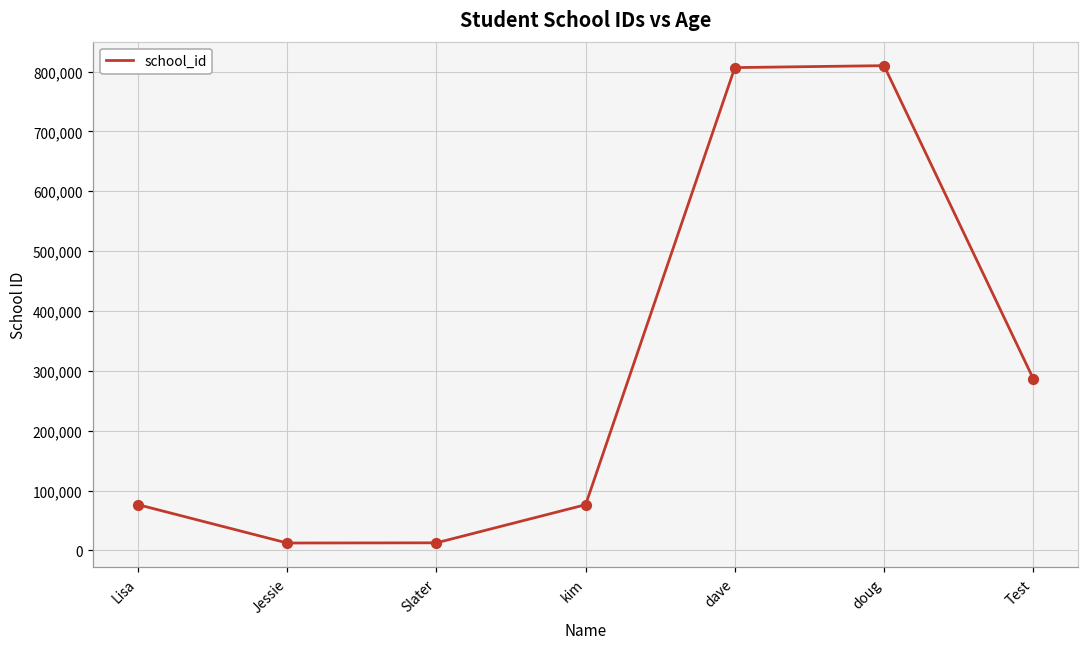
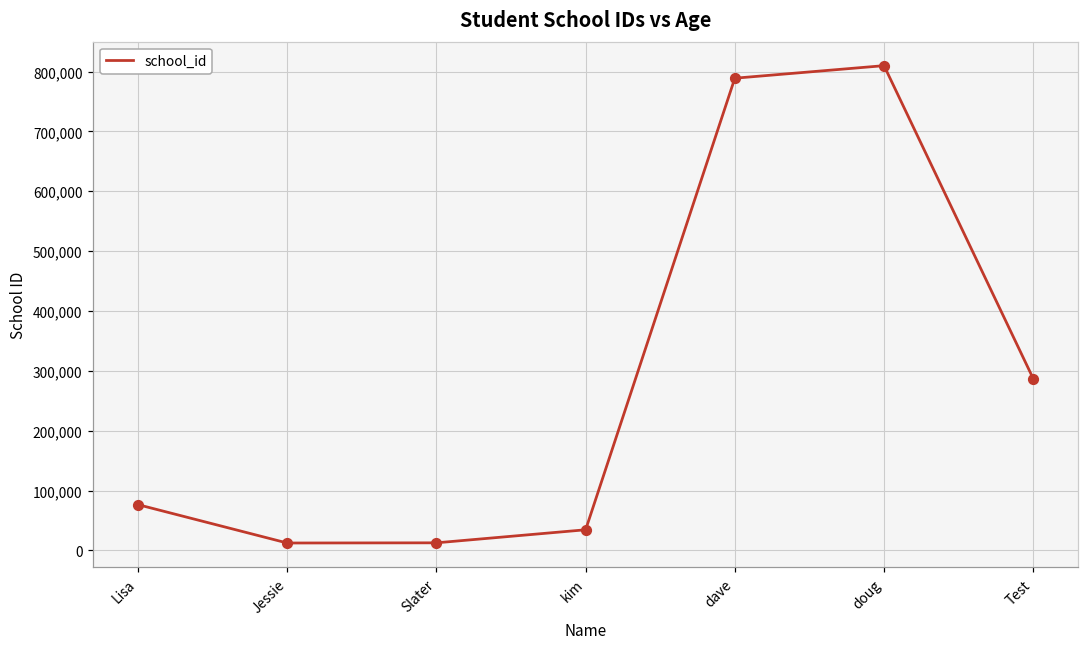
  {
    "Lisa": "80,000",
    "Jessie": "10,000",
    "Slater": "10,000",
-   "kim": "80,000",
-   "dave": "810,000",
+   "kim": "30,000",
+   "dave": "790,000",
    "doug": "810,000",
    "Test": "290,000"
  }
